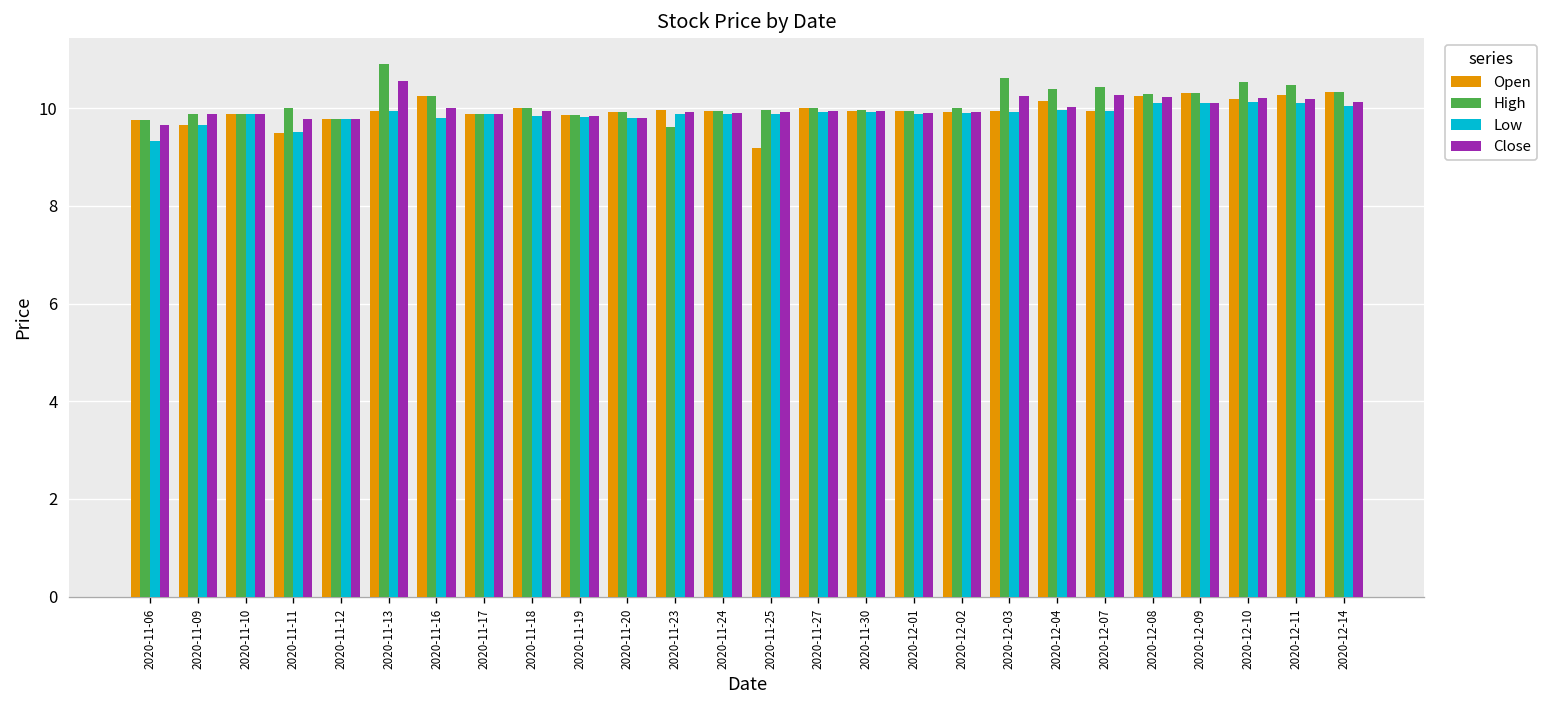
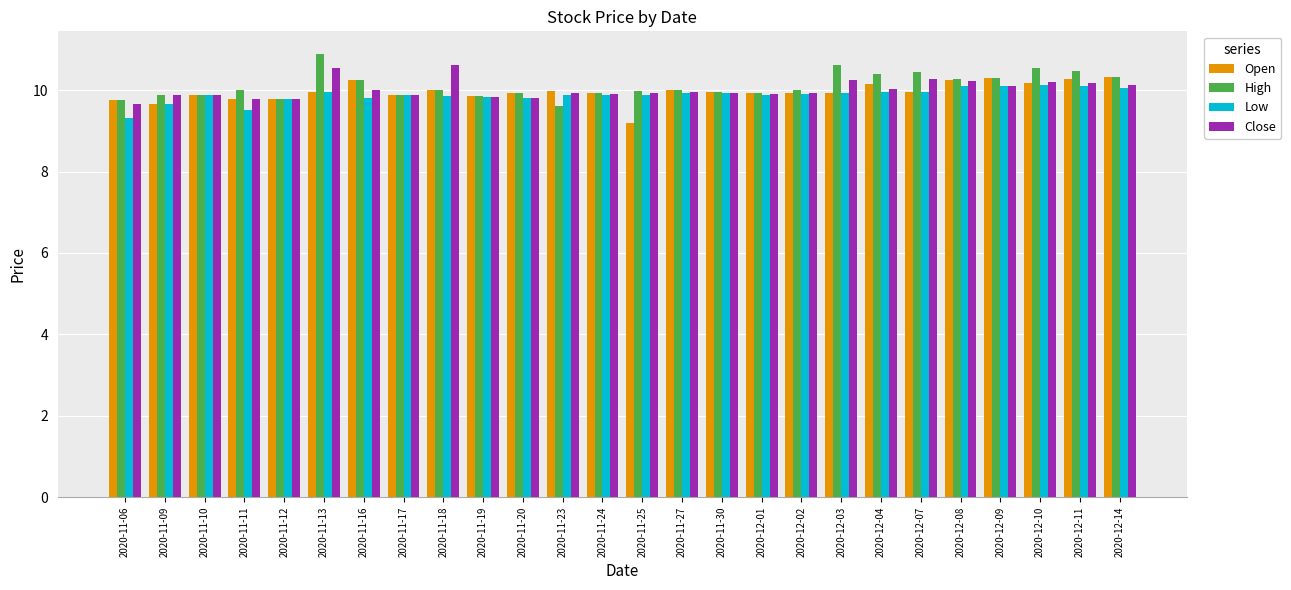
  {
    "Open": {
      "2020-11-06": 9.8,
      "2020-11-09": 9.7,
      "2020-11-10": 9.9,
-     "2020-11-11": 9.5,
+     "2020-11-11": 9.8,
      "2020-11-12": 9.8,
      "2020-11-13": 10.0,
      "2020-11-16": 10.3,
      "2020-11-17": 9.9,
      "2020-11-18": 10.0,
      "2020-11-19": 9.9,
      "2020-11-20": 9.9,
      "2020-11-23": 10.0,
      "2020-11-24": 9.9,
      "2020-11-25": 9.2,
      "2020-11-27": 10.0,
      "2020-11-30": 10.0,
      "2020-12-01": 9.9,
      "2020-12-02": 9.9,
      "2020-12-03": 9.9,
      "2020-12-04": 10.2,
      "2020-12-07": 10.0,
      "2020-12-08": 10.3,
      "2020-12-09": 10.3,
      "2020-12-10": 10.2,
      "2020-12-11": 10.3,
      "2020-12-14": 10.3
    },
    "High": {
      "2020-11-06": 9.8,
      "2020-11-09": 9.9,
      "2020-11-10": 9.9,
      "2020-11-11": 10.0,
      "2020-11-12": 9.8,
      "2020-11-13": 10.9,
      "2020-11-16": 10.3,
      "2020-11-17": 9.9,
      "2020-11-18": 10.0,
      "2020-11-19": 9.9,
      "2020-11-20": 9.9,
      "2020-11-23": 9.6,
      "2020-11-24": 9.9,
      "2020-11-25": 10.0,
      "2020-11-27": 10.0,
      "2020-11-30": 10.0,
      "2020-12-01": 9.9,
      "2020-12-02": 10.0,
      "2020-12-03": 10.6,
      "2020-12-04": 10.4,
      "2020-12-07": 10.4,
      "2020-12-08": 10.3,
      "2020-12-09": 10.3,
      "2020-12-10": 10.5,
      "2020-12-11": 10.5,
      "2020-12-14": 10.3
    },
    "Low": {
      "2020-11-06": 9.3,
      "2020-11-09": 9.7,
      "2020-11-10": 9.9,
      "2020-11-11": 9.5,
      "2020-11-12": 9.8,
      "2020-11-13": 10.0,
      "2020-11-16": 9.8,
      "2020-11-17": 9.9,
      "2020-11-18": 9.9,
      "2020-11-19": 9.8,
      "2020-11-20": 9.8,
      "2020-11-23": 9.9,
      "2020-11-24": 9.9,
      "2020-11-25": 9.9,
      "2020-11-27": 9.9,
      "2020-11-30": 9.9,
      "2020-12-01": 9.9,
      "2020-12-02": 9.9,
      "2020-12-03": 9.9,
      "2020-12-04": 10.0,
      "2020-12-07": 10.0,
      "2020-12-08": 10.1,
      "2020-12-09": 10.1,
      "2020-12-10": 10.1,
      "2020-12-11": 10.1,
      "2020-12-14": 10.1
    },
    "Close": {
      "2020-11-06": 9.7,
      "2020-11-09": 9.9,
      "2020-11-10": 9.9,
      "2020-11-11": 9.8,
      "2020-11-12": 9.8,
      "2020-11-13": 10.6,
      "2020-11-16": 10.0,
      "2020-11-17": 9.9,
-     "2020-11-18": 10.0,
+     "2020-11-18": 10.6,
      "2020-11-19": 9.8,
      "2020-11-20": 9.8,
      "2020-11-23": 9.9,
      "2020-11-24": 9.9,
      "2020-11-25": 9.9,
      "2020-11-27": 10.0,
      "2020-11-30": 9.9,
      "2020-12-01": 9.9,
      "2020-12-02": 9.9,
      "2020-12-03": 10.3,
      "2020-12-04": 10.0,
      "2020-12-07": 10.3,
      "2020-12-08": 10.2,
      "2020-12-09": 10.1,
      "2020-12-10": 10.2,
      "2020-12-11": 10.2,
      "2020-12-14": 10.1
    }
  }
